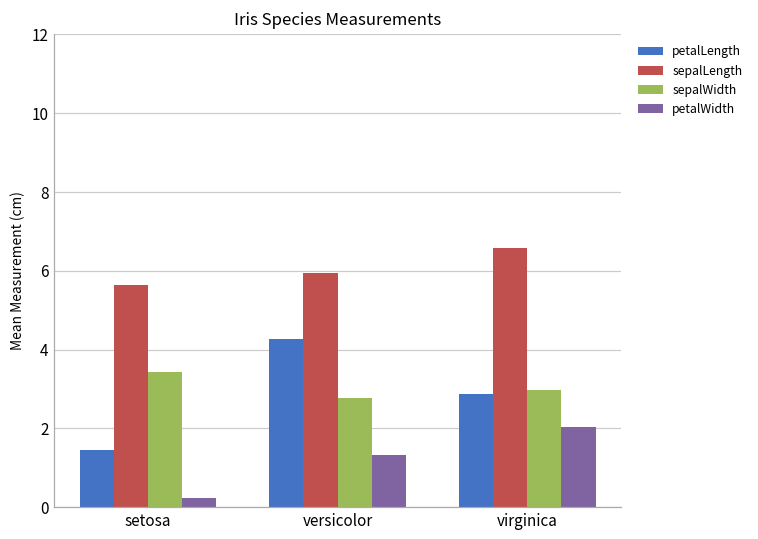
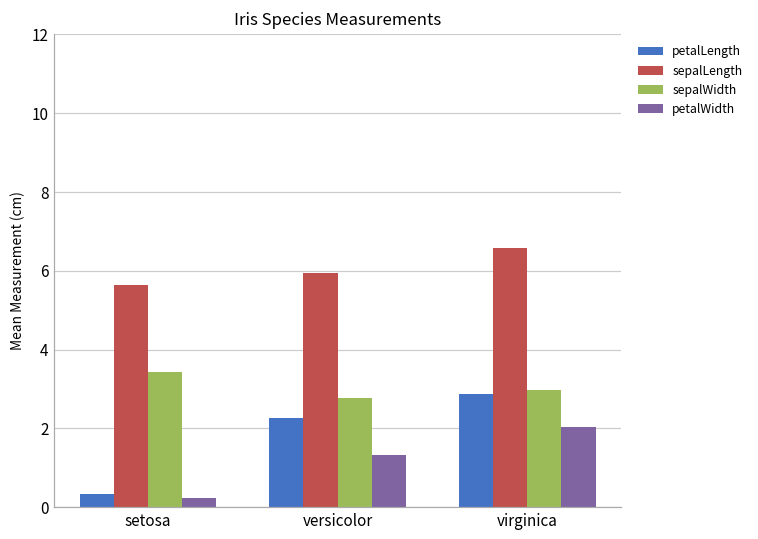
  {
    "petalLength": {
-     "setosa": 1.5,
-     "versicolor": 4.3,
+     "setosa": 0.3,
+     "versicolor": 2.3,
      "virginica": 2.9
    },
    "sepalLength": {
      "setosa": 5.6,
      "versicolor": 5.9,
      "virginica": 6.6
    },
    "sepalWidth": {
      "setosa": 3.4,
      "versicolor": 2.8,
      "virginica": 3.0
    },
    "petalWidth": {
      "setosa": 0.2,
      "versicolor": 1.3,
      "virginica": 2.0
    }
  }
